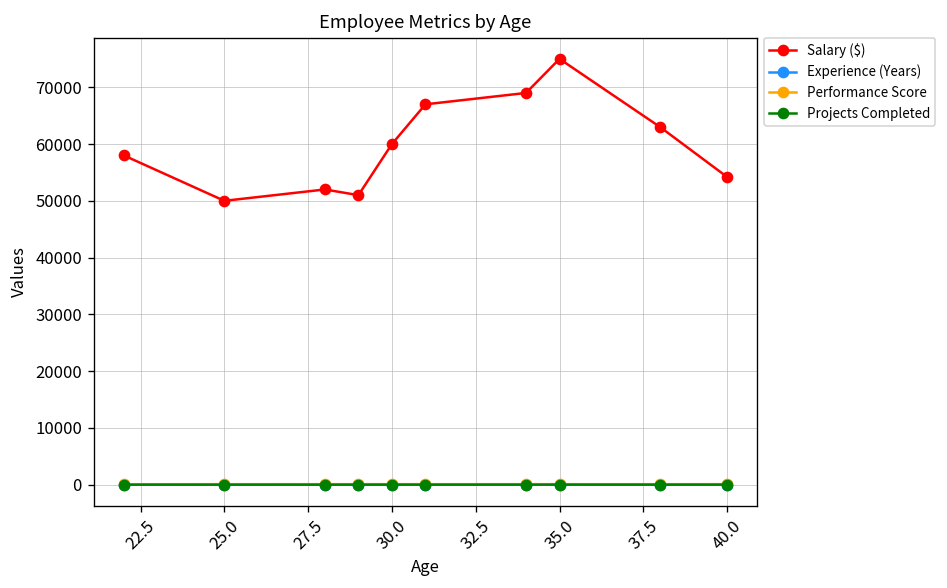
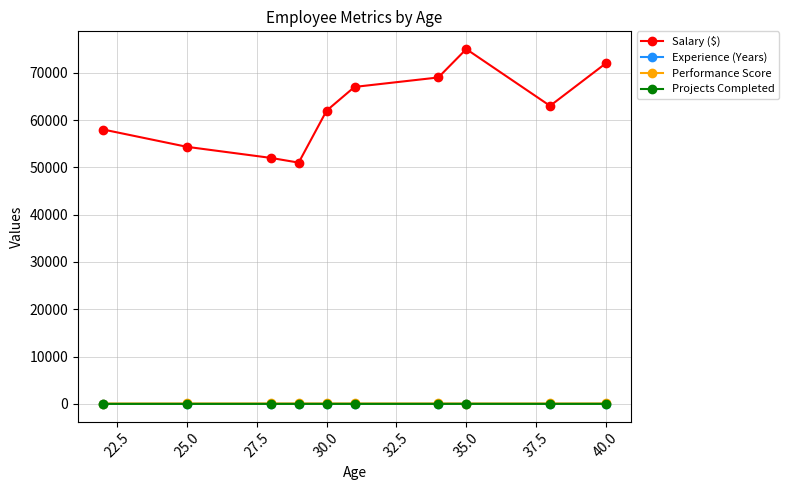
  {
    "Salary ($)": {
-     "25.0": 50000,
-     "30.0": 60000,
+     "25.0": 54000,
+     "30.0": 62000,
      "35.0": 75000,
-     "40.0": 54000
+     "40.0": 72000
    },
    "Projects Completed": {
      "25.0": 0,
      "30.0": 0,
      "35.0": 0,
      "40.0": 0
    }
  }
